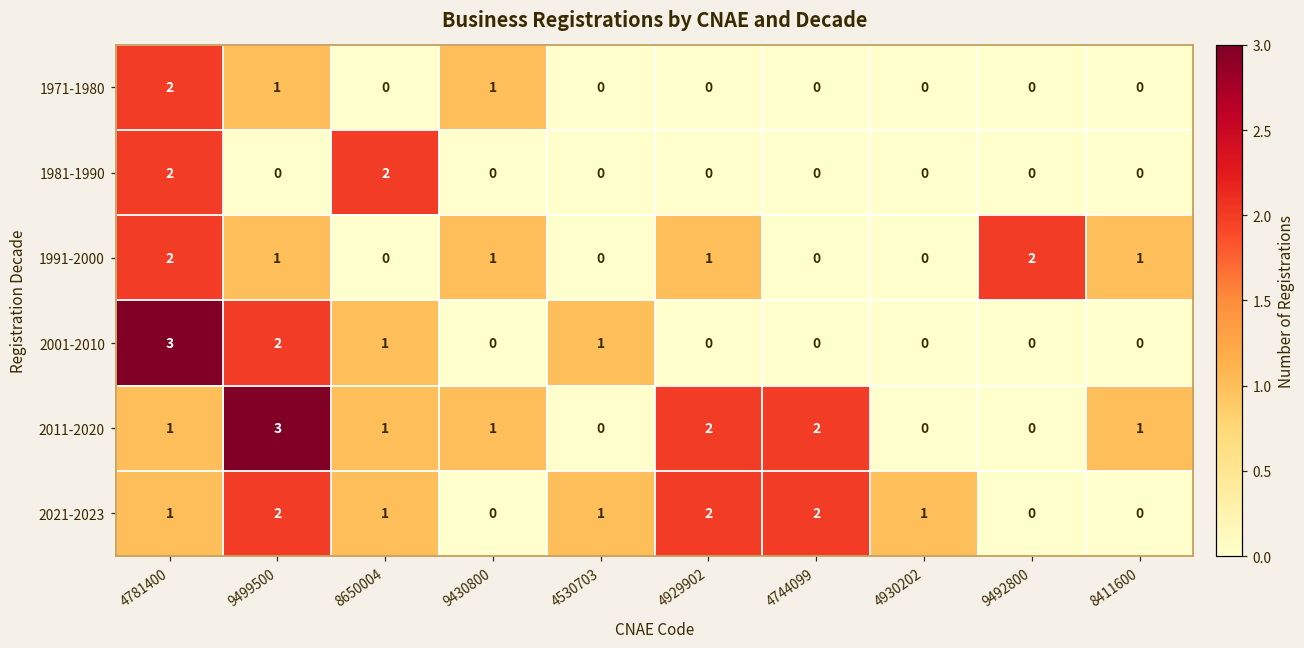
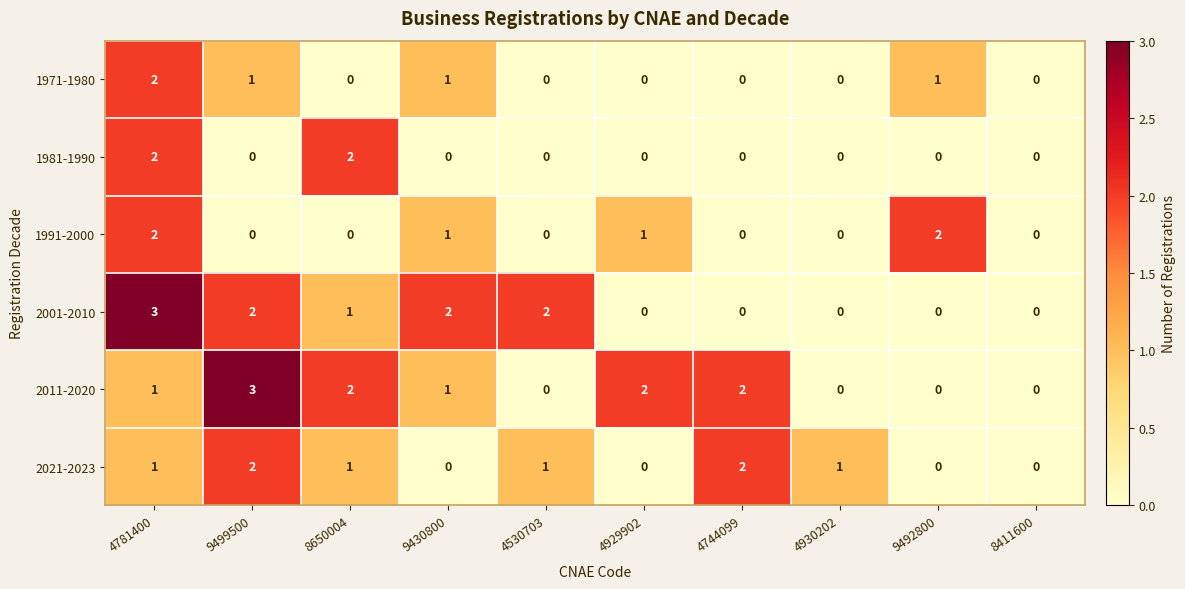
  {
    "1971-1980": {
      "4781400": 2,
      "9499500": 1,
      "8650004": 0,
      "9430800": 1,
      "4530703": 0,
      "4929902": 0,
      "4744099": 0,
      "4930202": 0,
-     "9492800": 0,
+     "9492800": 1,
      "8411600": 0
    },
    "1981-1990": {
      "4781400": 2,
      "9499500": 0,
      "8650004": 2,
      "9430800": 0,
      "4530703": 0,
      "4929902": 0,
      "4744099": 0,
      "4930202": 0,
      "9492800": 0,
      "8411600": 0
    },
    "1991-2000": {
      "4781400": 2,
-     "9499500": 1,
+     "9499500": 0,
      "8650004": 0,
      "9430800": 1,
      "4530703": 0,
      "4929902": 1,
      "4744099": 0,
      "4930202": 0,
      "9492800": 2,
-     "8411600": 1
+     "8411600": 0
    },
    "2001-2010": {
      "4781400": 3,
      "9499500": 2,
      "8650004": 1,
-     "9430800": 0,
-     "4530703": 1,
+     "9430800": 2,
+     "4530703": 2,
      "4929902": 0,
      "4744099": 0,
      "4930202": 0,
      "9492800": 0,
      "8411600": 0
    },
    "2011-2020": {
      "4781400": 1,
      "9499500": 3,
-     "8650004": 1,
+     "8650004": 2,
      "9430800": 1,
      "4530703": 0,
      "4929902": 2,
      "4744099": 2,
      "4930202": 0,
      "9492800": 0,
-     "8411600": 1
+     "8411600": 0
    },
    "2021-2023": {
      "4781400": 1,
      "9499500": 2,
      "8650004": 1,
      "9430800": 0,
      "4530703": 1,
-     "4929902": 2,
+     "4929902": 0,
      "4744099": 2,
      "4930202": 1,
      "9492800": 0,
      "8411600": 0
    }
  }
